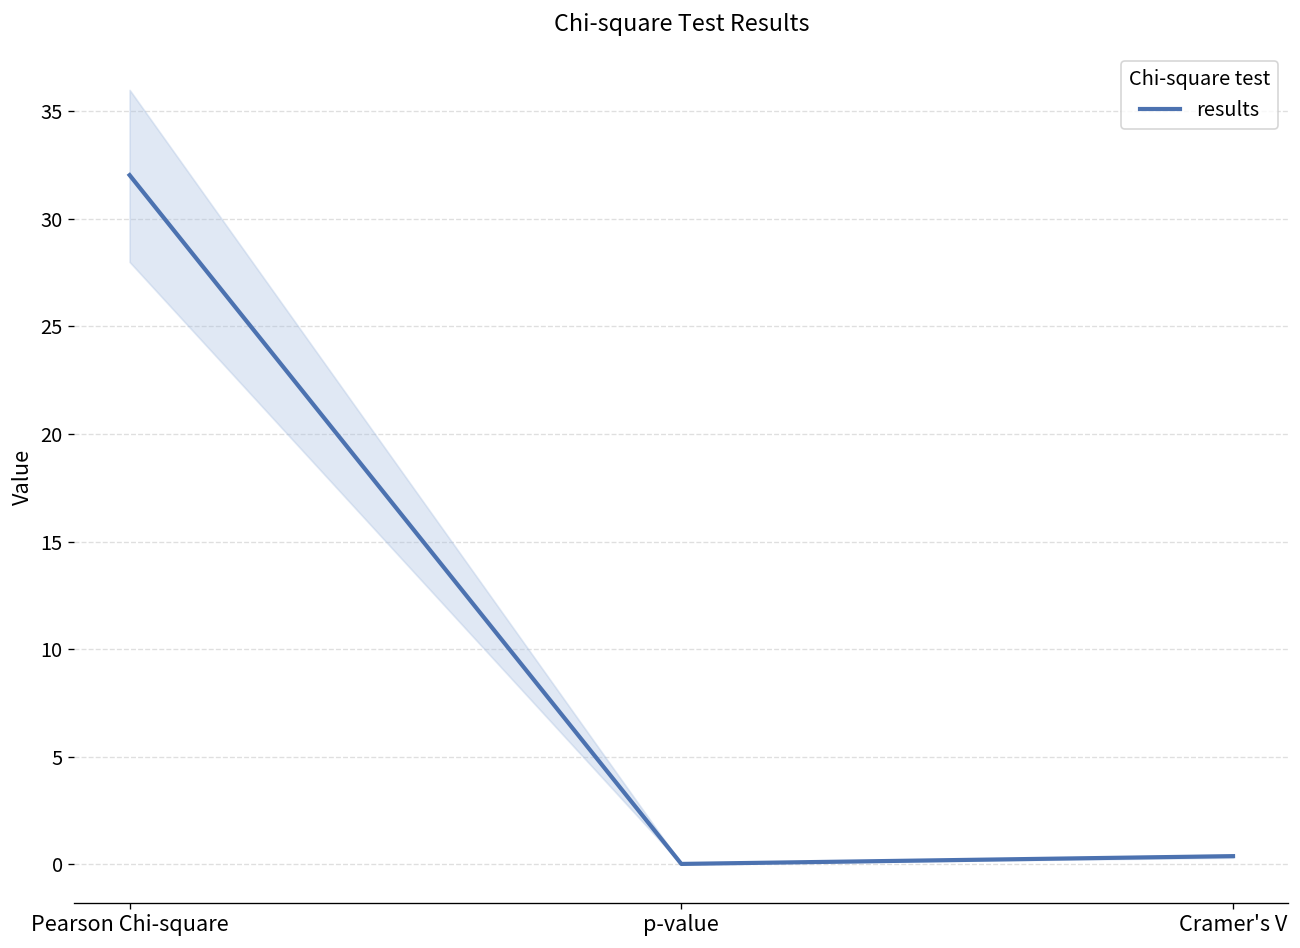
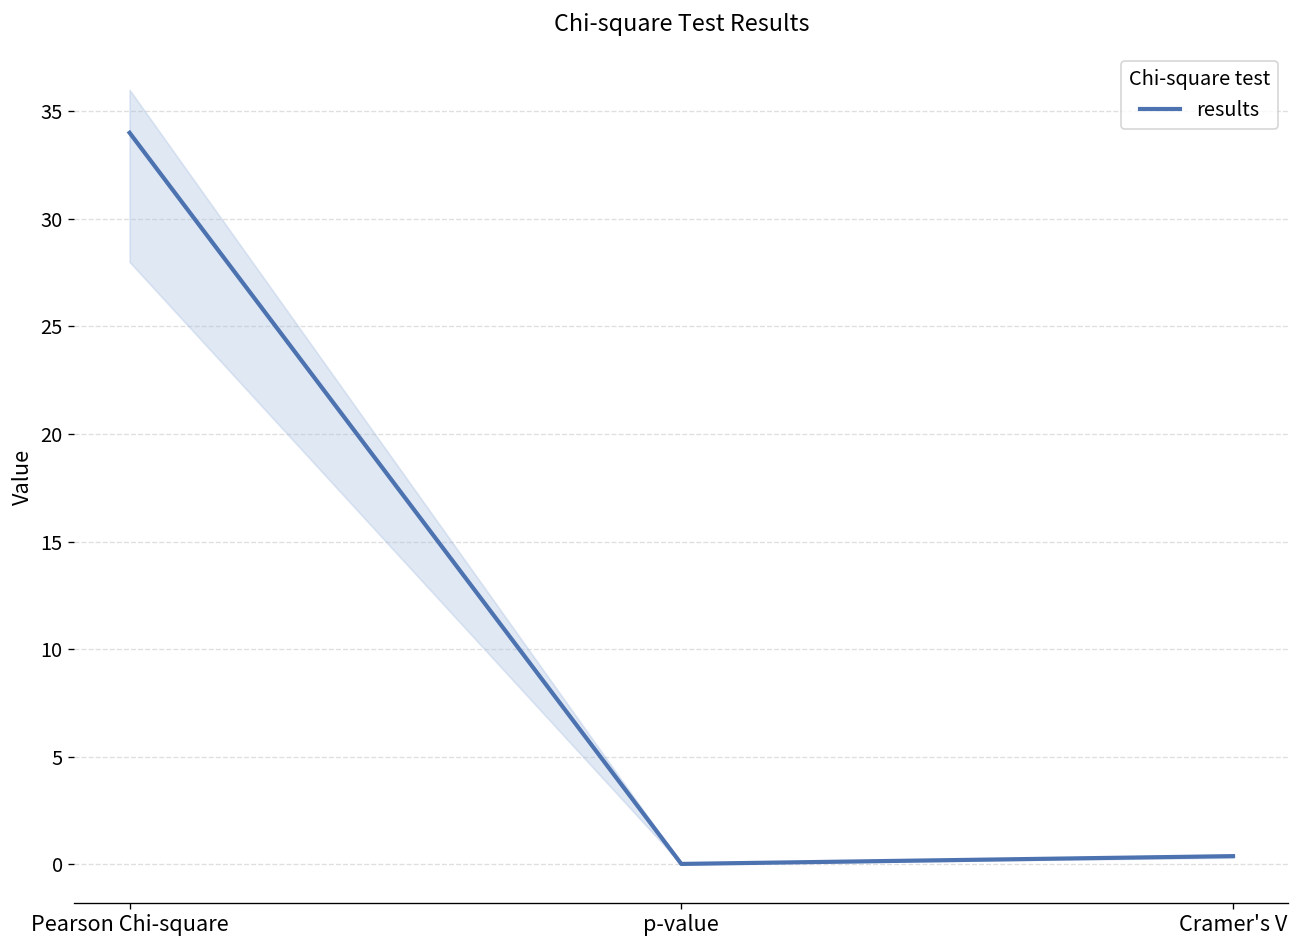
  {
    "results": {
-     "Pearson Chi-square": 32.0
+     "Pearson Chi-square": 34.0
    }
  }
